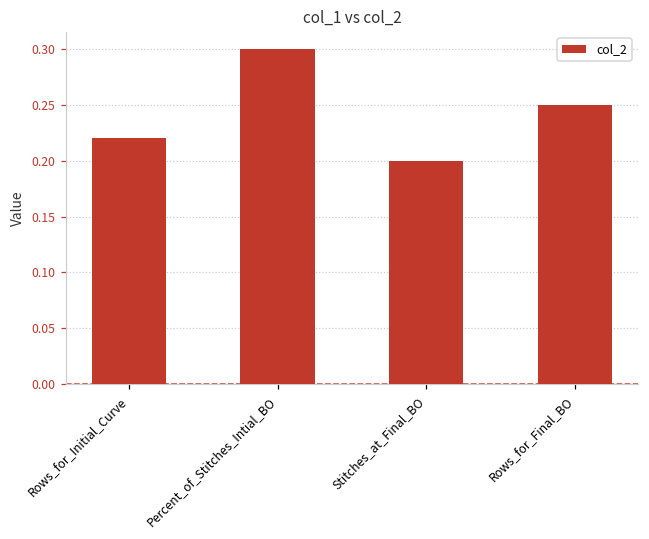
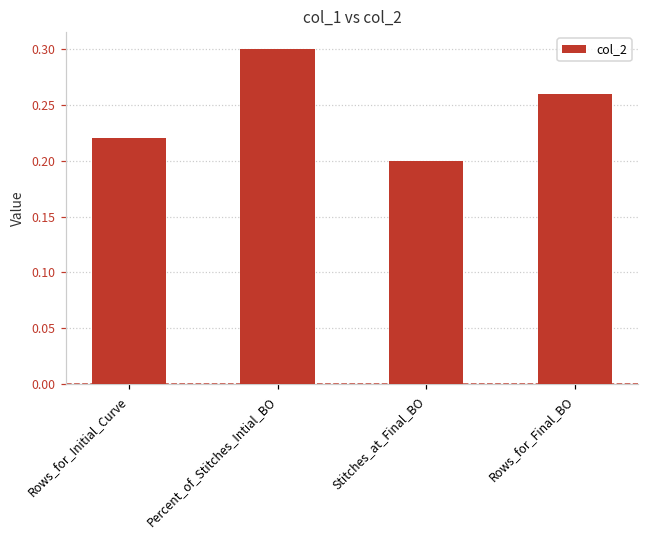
  {
    "Rows_for_Initial_Curve": 0.22,
    "Percent_of_Stitches_Intial_BO": 0.30,
    "Stitches_at_Final_BO": 0.20,
-   "Rows_for_Final_BO": 0.25
+   "Rows_for_Final_BO": 0.26
  }
